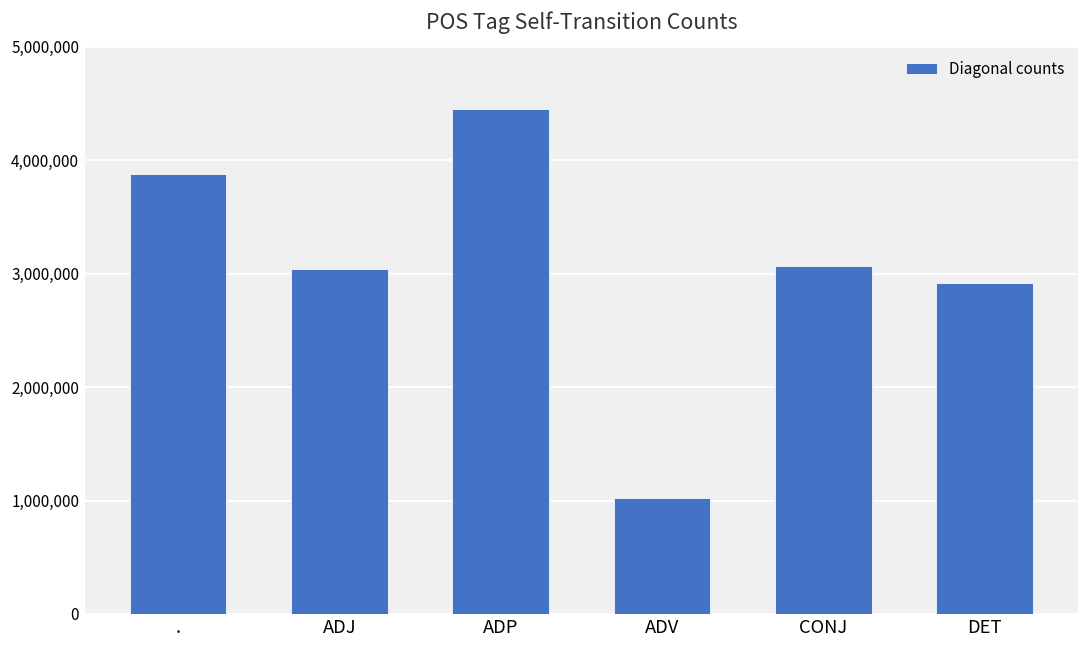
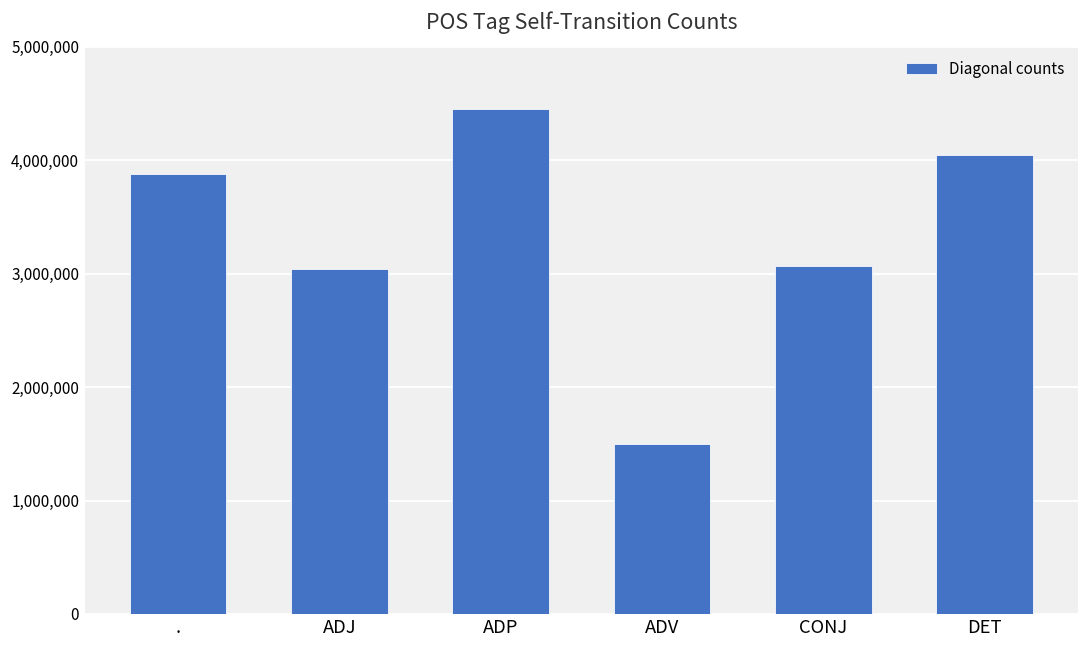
  {
    ".": "3,880,000",
    "ADJ": "3,040,000",
    "ADP": "4,450,000",
-   "ADV": "1,020,000",
+   "ADV": "1,500,000",
    "CONJ": "3,070,000",
-   "DET": "2,920,000"
+   "DET": "4,050,000"
  }
